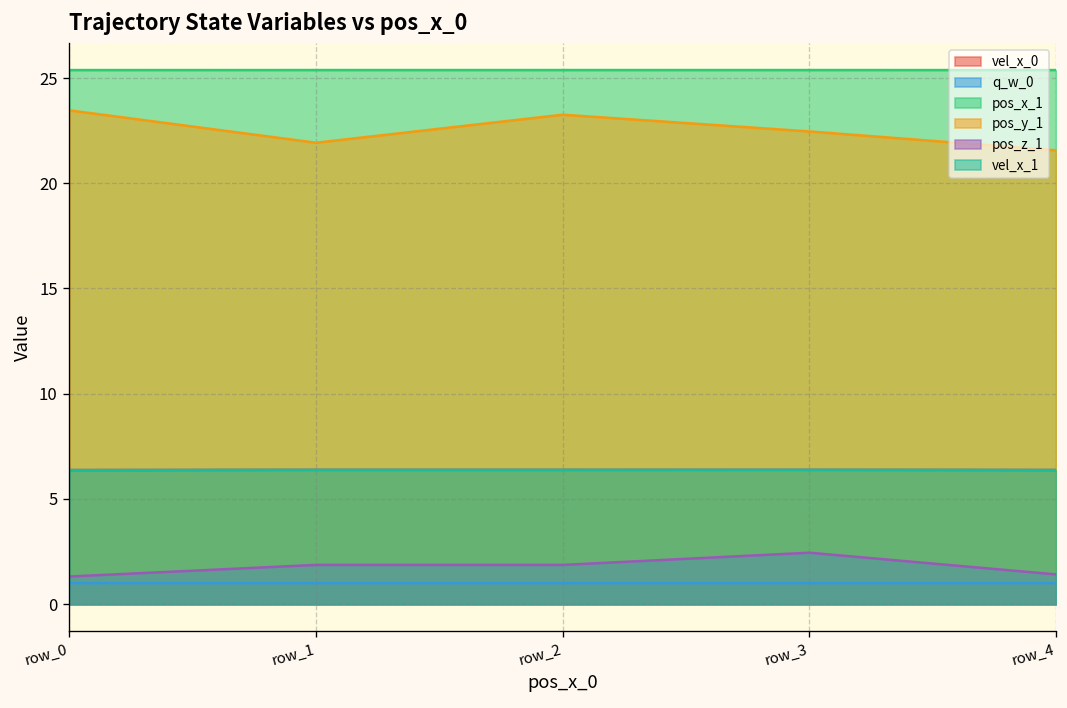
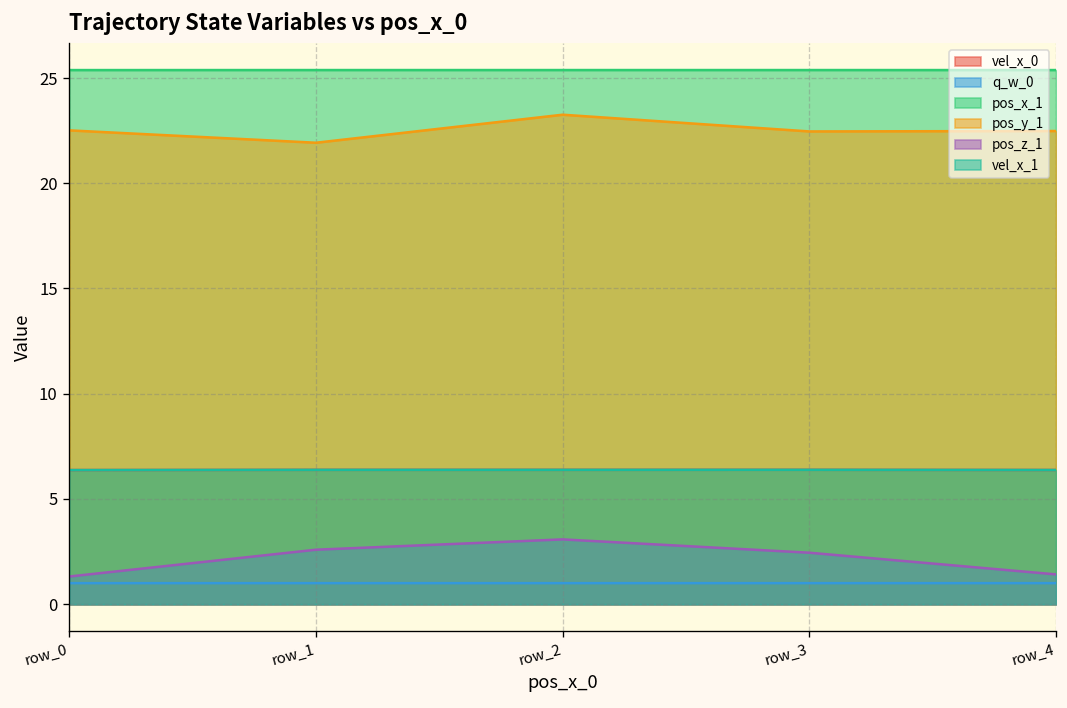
  {
    "q_w_0": {
      "row_0": 1.0,
      "row_1": 1.0,
      "row_2": 1.0,
      "row_3": 1.0,
      "row_4": 1.0
    },
    "pos_y_1": {
-     "row_0": 23.5,
+     "row_0": 22.5,
      "row_1": 21.9,
      "row_2": 23.3,
      "row_3": 22.5,
-     "row_4": 21.6
+     "row_4": 22.5
    },
    "pos_z_1": {
      "row_0": 1.3,
-     "row_1": 1.9,
-     "row_2": 1.9,
+     "row_1": 2.6,
+     "row_2": 3.1,
      "row_3": 2.4,
      "row_4": 1.4
    }
  }
